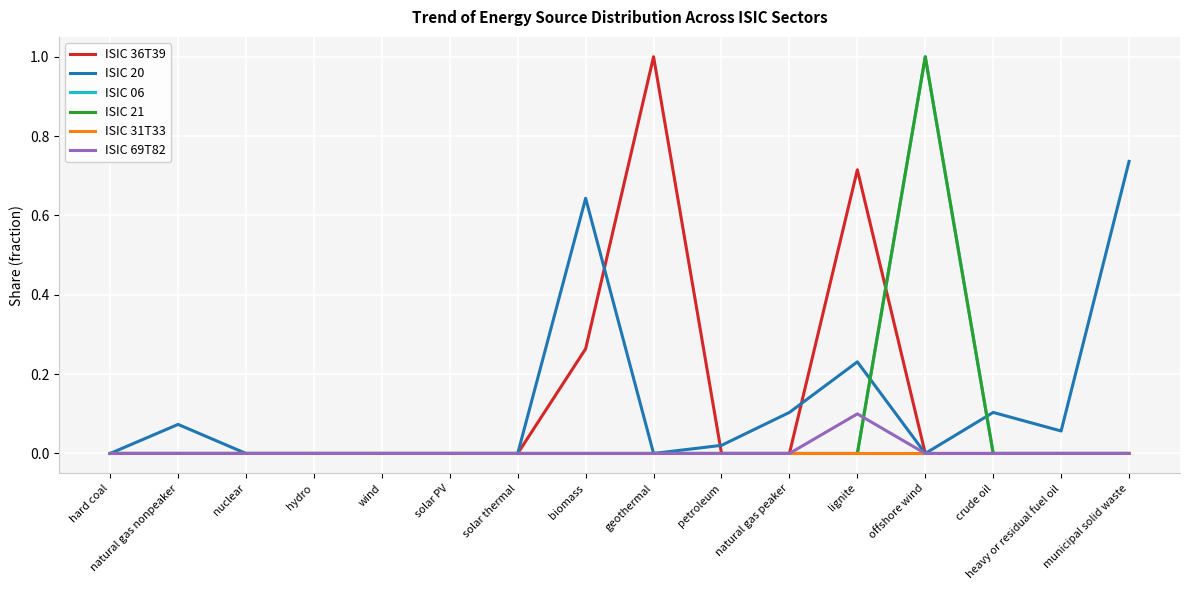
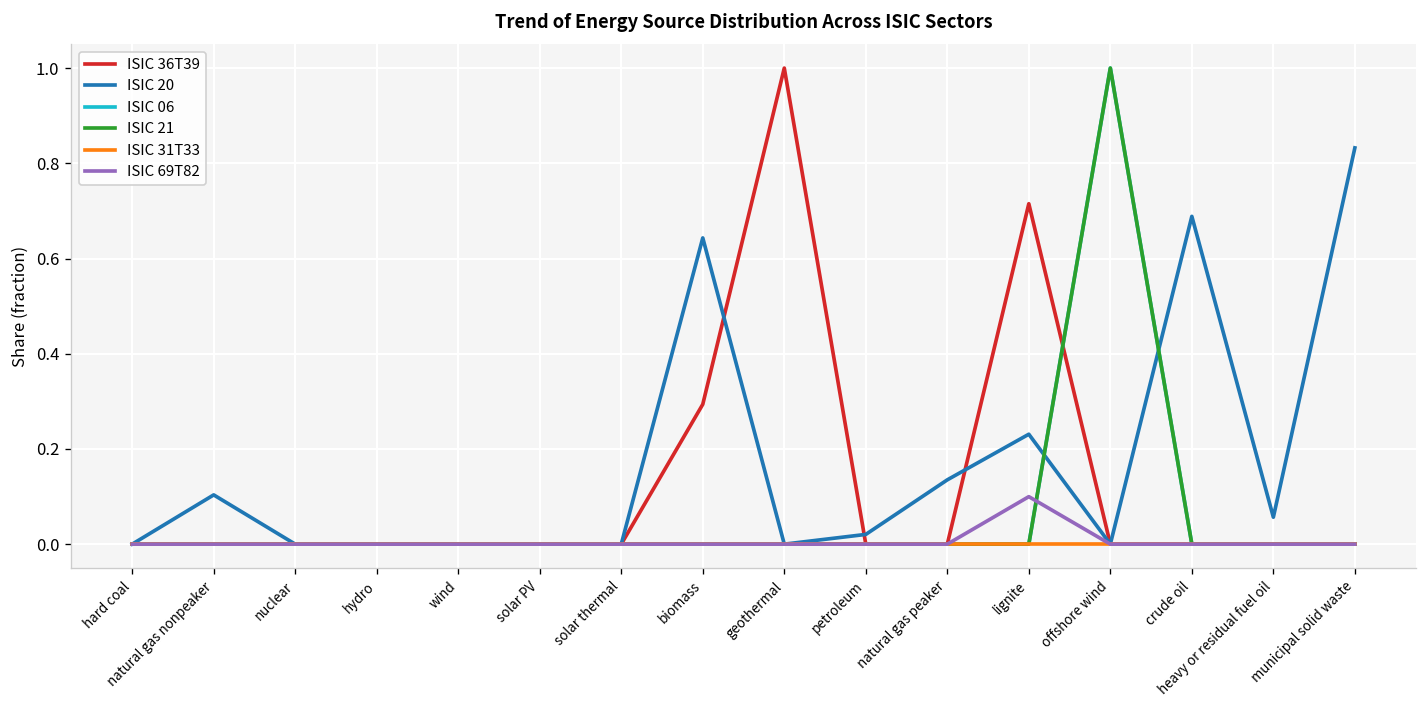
  {
    "ISIC 36T39": {
-     "biomass": 0.26,
+     "biomass": 0.29,
      "geothermal": 1.00,
      "lignite": 0.72
    },
    "ISIC 20": {
-     "natural gas nonpeaker": 0.07,
+     "natural gas nonpeaker": 0.10,
      "biomass": 0.64,
      "petroleum": 0.02,
-     "natural gas peaker": 0.10,
+     "natural gas peaker": 0.14,
      "lignite": 0.23,
-     "crude oil": 0.10,
+     "crude oil": 0.69,
      "heavy or residual fuel oil": 0.06,
-     "municipal solid waste": 0.74
+     "municipal solid waste": 0.83
    },
    "ISIC 21": {
      "offshore wind": 1.00
    },
    "ISIC 69T82": {
      "lignite": 0.10
    }
  }
